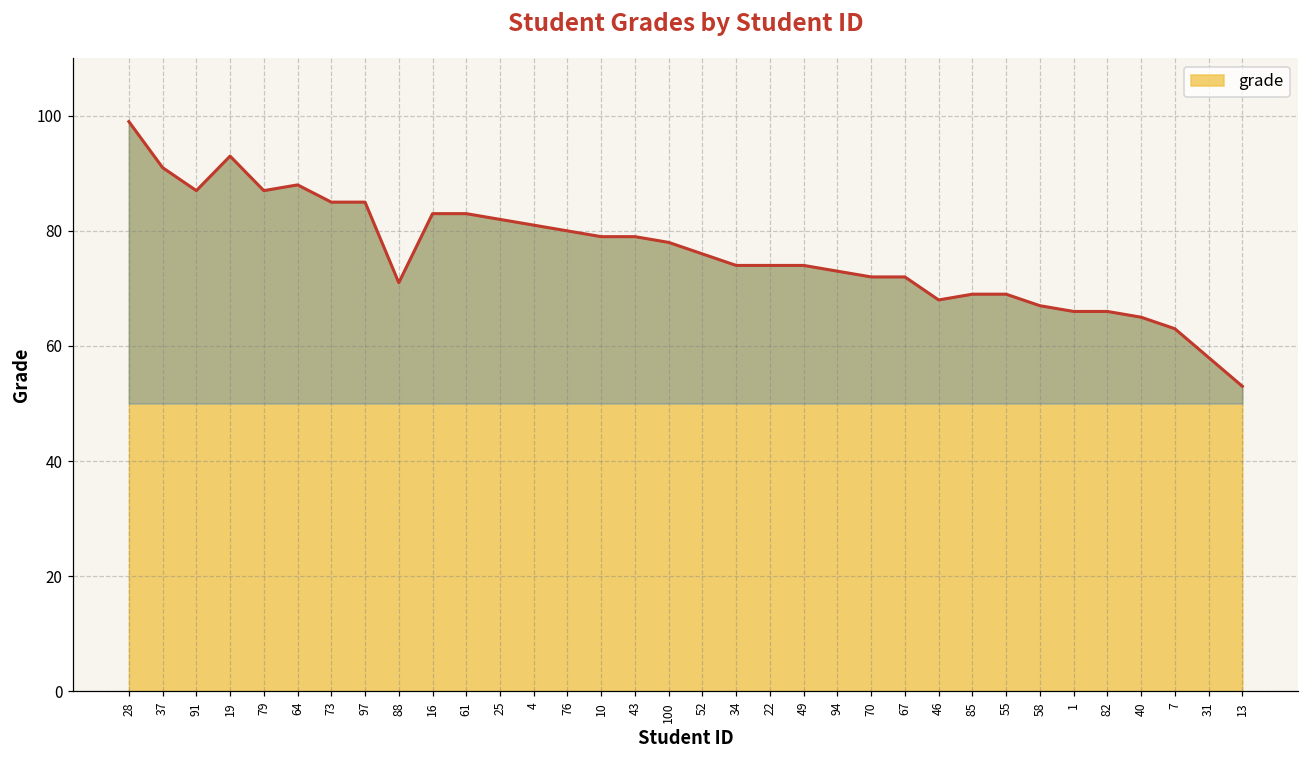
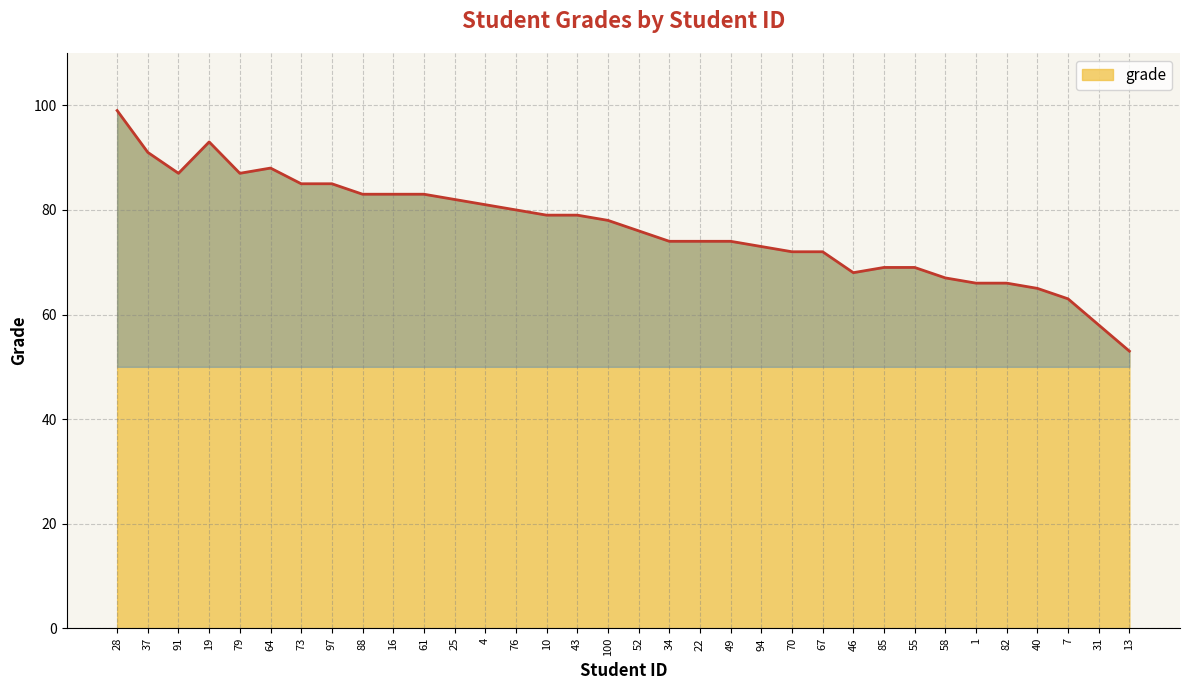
  {
    "28": 99,
    "37": 91,
    "91": 87,
    "19": 93,
    "79": 87,
    "64": 88,
    "73": 85,
    "97": 85,
-   "88": 71,
+   "88": 83,
    "16": 83,
    "61": 83,
    "25": 82,
    "4": 81,
    "76": 80,
    "10": 79,
    "43": 79,
    "100": 78,
    "52": 76,
    "34": 74,
    "22": 74,
    "49": 74,
    "94": 73,
    "70": 72,
    "67": 72,
    "46": 68,
    "85": 69,
    "55": 69,
    "58": 67,
    "1": 66,
    "82": 66,
    "40": 65,
    "7": 63,
    "31": 58,
    "13": 53
  }
